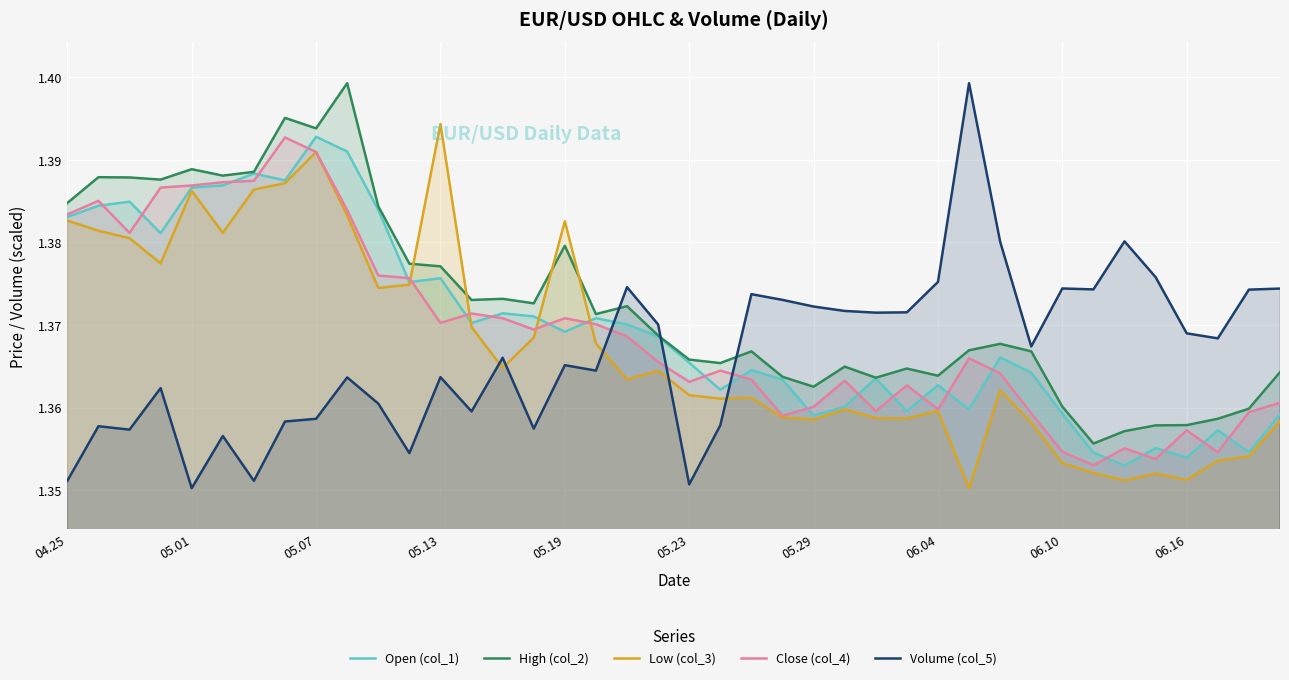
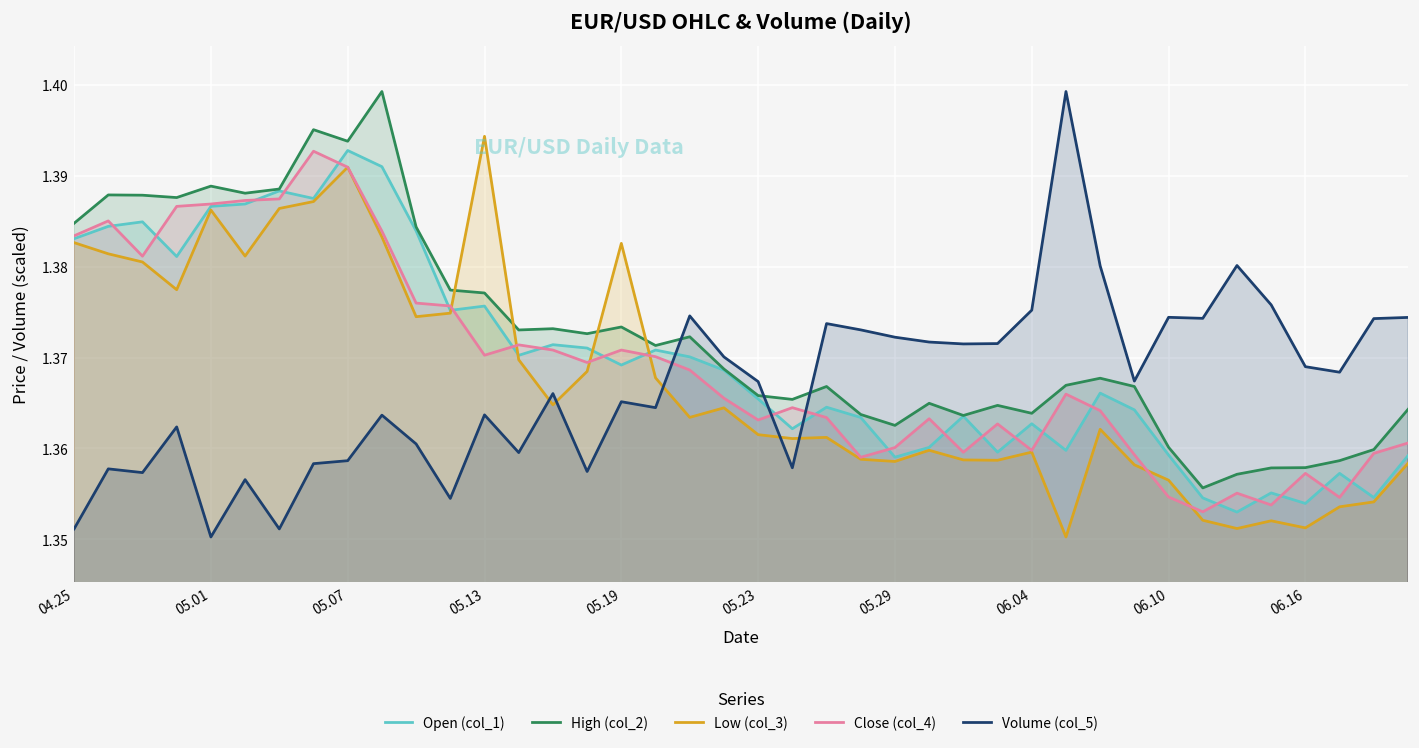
  {
    "Open (col_1)": {
      "04.25": 1.383,
      "05.07": 1.393,
      "05.13": 1.376,
      "05.19": 1.369,
      "05.23": 1.365,
      "05.29": 1.359,
      "06.04": 1.363,
      "06.10": 1.359,
      "06.16": 1.354
    },
    "High (col_2)": {
      "04.25": 1.385,
      "05.01": 1.389,
      "05.07": 1.394,
      "05.13": 1.377,
-     "05.19": 1.380,
+     "05.19": 1.373,
      "05.23": 1.366,
      "05.29": 1.363,
      "06.04": 1.364,
      "06.10": 1.360,
      "06.16": 1.358
    },
    "Low (col_3)": {
      "04.25": 1.383,
      "05.01": 1.386,
      "05.13": 1.394,
      "05.19": 1.383,
      "05.23": 1.362,
      "05.29": 1.359,
-     "06.10": 1.353,
+     "06.10": 1.357,
      "06.16": 1.351
    },
    "Close (col_4)": {
      "04.25": 1.383,
      "05.13": 1.370,
      "05.19": 1.371,
      "05.23": 1.363,
      "05.29": 1.360,
      "06.10": 1.355,
      "06.16": 1.357
    },
    "Volume (col_5)": {
      "04.25": 1.351,
      "05.01": 1.350,
      "05.07": 1.359,
      "05.13": 1.364,
      "05.19": 1.365,
-     "05.23": 1.351,
+     "05.23": 1.367,
      "05.29": 1.372,
      "06.04": 1.375,
      "06.10": 1.374,
      "06.16": 1.369
    }
  }
